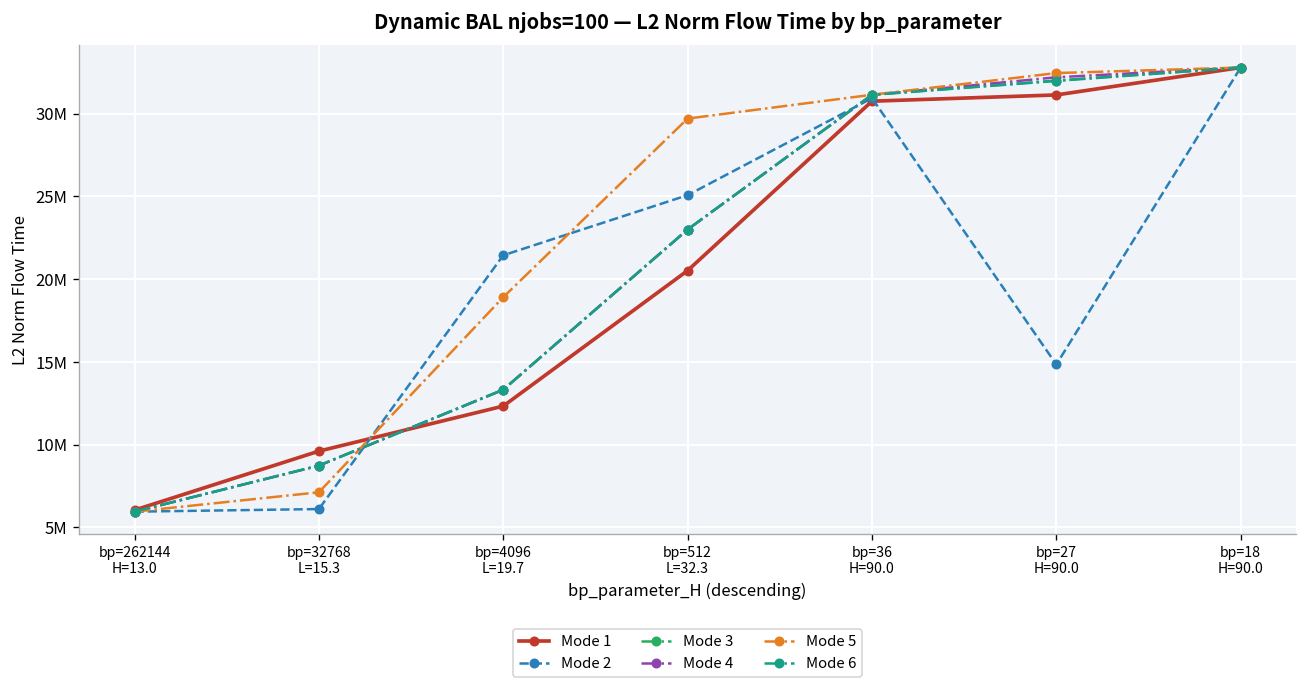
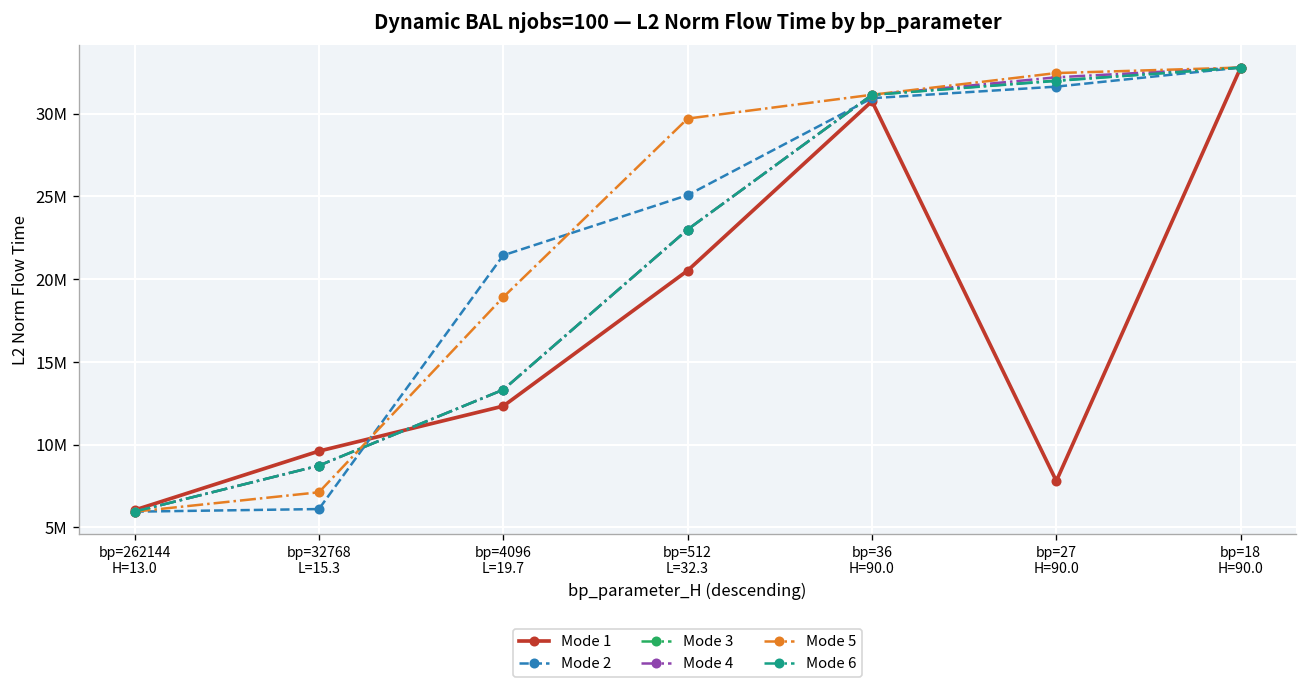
  {
    "Mode 1": {
      "bp=32768 L=15.3": 9600000,
      "bp=4096 L=19.7": 12300000,
      "bp=512 L=32.3": 20500000,
-     "bp=27 H=90.0": 31100000
+     "bp=27 H=90.0": 7800000
    },
    "Mode 2": {
      "bp=32768 L=15.3": 6100000,
      "bp=4096 L=19.7": 21400000,
      "bp=512 L=32.3": 25100000,
-     "bp=27 H=90.0": 14800000
+     "bp=27 H=90.0": 31600000
    },
    "Mode 4": {
      "bp=27 H=90.0": 32200000
    },
    "Mode 5": {
      "bp=32768 L=15.3": 7100000,
      "bp=4096 L=19.7": 18900000,
      "bp=512 L=32.3": 29700000,
      "bp=27 H=90.0": 32500000
    }
  }
